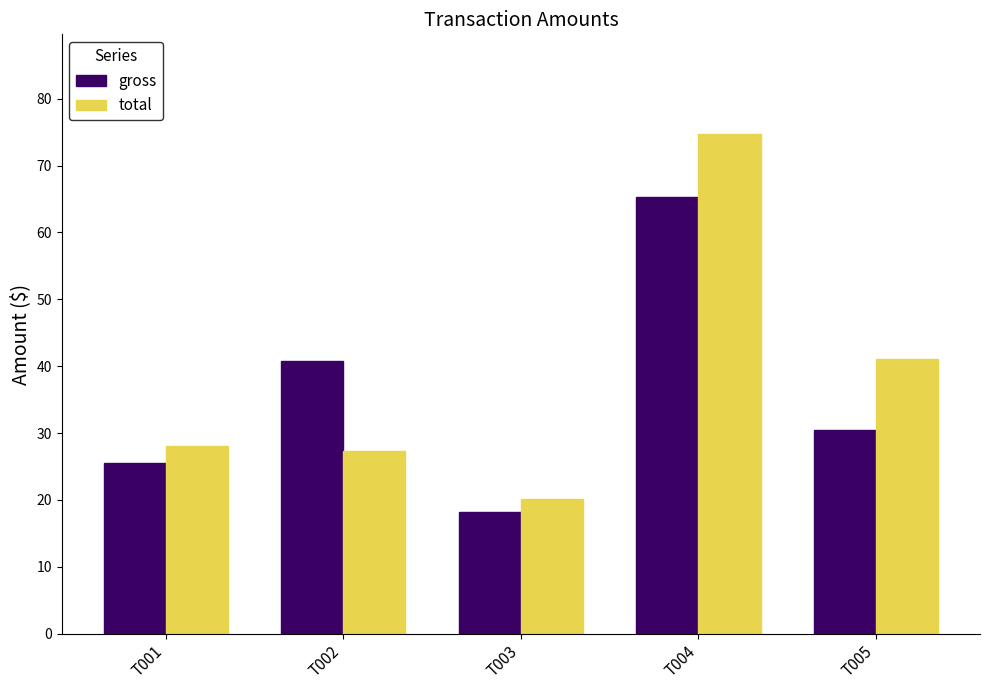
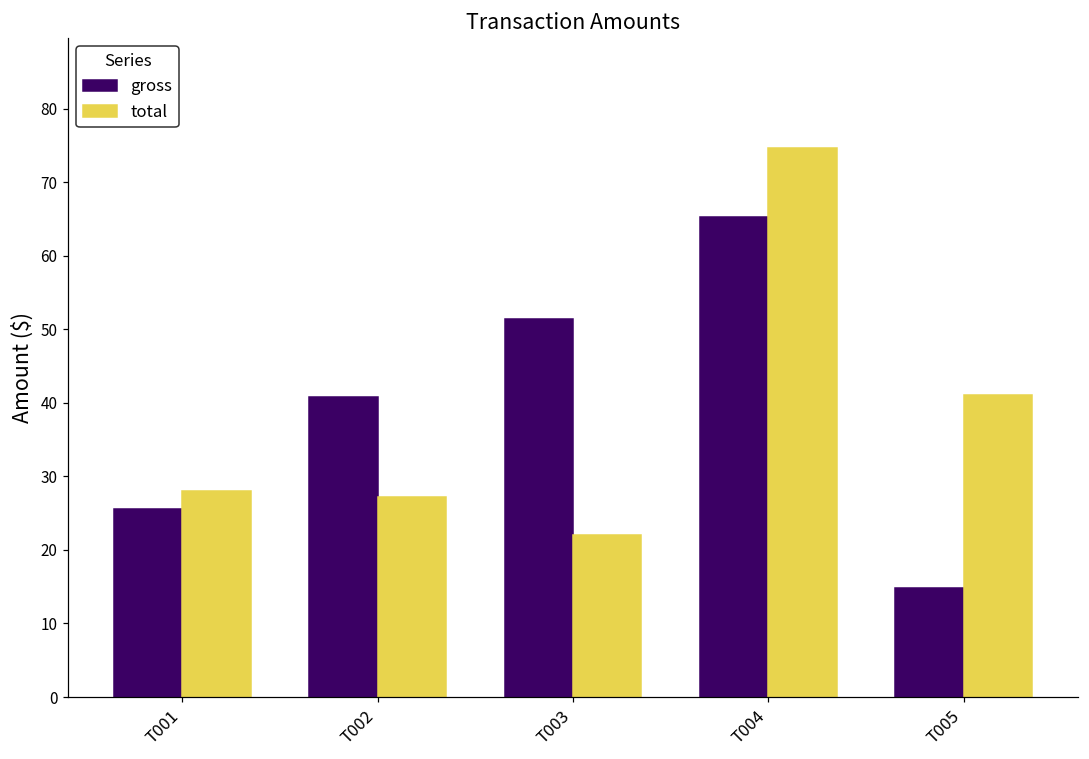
  {
    "gross": {
      "T001": 26,
      "T002": 41,
-     "T003": 18,
+     "T003": 51,
      "T004": 65,
-     "T005": 30
+     "T005": 15
    },
    "total": {
      "T001": 28,
      "T002": 27,
-     "T003": 20,
+     "T003": 22,
      "T004": 75,
      "T005": 41
    }
  }
